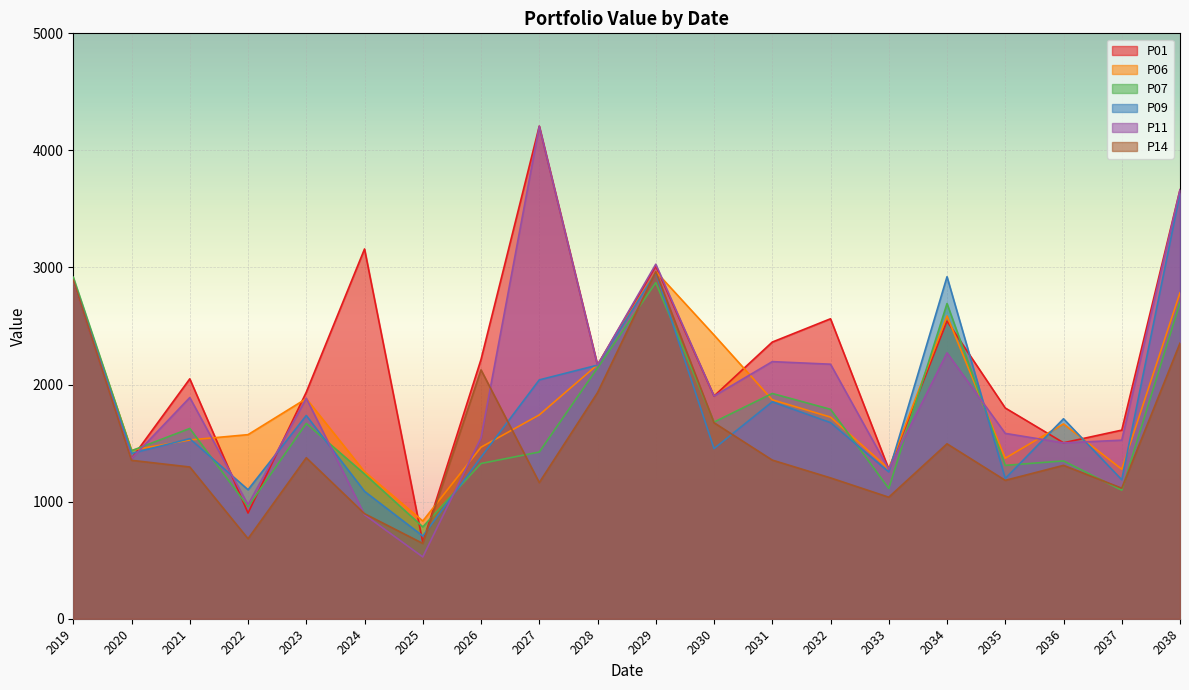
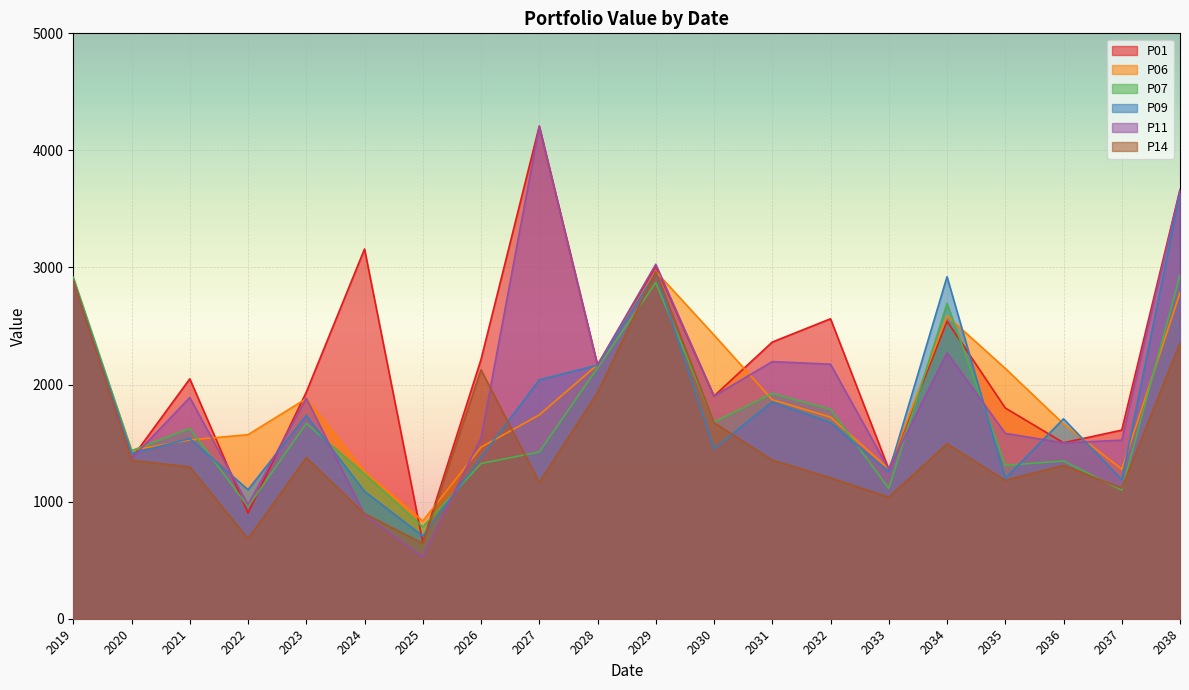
  {
    "P01": {
      "2021": 2050,
      "2022": 900,
      "2023": 1940,
      "2024": 3160,
      "2026": 2220,
      "2031": 2360,
      "2032": 2560,
      "2034": 2540,
      "2035": 1800,
      "2037": 1610
    },
    "P06": {
      "2022": 1570,
      "2025": 830,
      "2026": 1470,
      "2027": 1740,
      "2030": 2420,
      "2032": 1720,
      "2034": 2590,
-     "2035": 1370,
+     "2035": 2140,
      "2036": 1660,
      "2037": 1280,
      "2038": 2780
    },
    "P07": {
      "2019": 2920,
      "2021": 1630,
      "2023": 1670,
      "2025": 780,
      "2026": 1330,
      "2027": 1420,
      "2028": 2140,
      "2029": 2870,
      "2031": 1920,
      "2032": 1790,
      "2033": 1110,
      "2034": 2690,
      "2035": 1310,
      "2036": 1350,
-     "2038": 2700
+     "2038": 2930
    },
    "P09": {
      "2020": 1410,
      "2022": 1100,
      "2023": 1740,
      "2024": 1090,
      "2025": 710,
      "2026": 1380,
      "2027": 2040,
      "2030": 1450,
      "2032": 1680,
      "2033": 1250,
      "2034": 2920,
      "2036": 1710,
      "2037": 1190,
      "2038": 3630
    },
    "P11": {
      "2021": 1890,
      "2025": 530,
      "2026": 1550,
      "2031": 2200,
      "2032": 2170,
      "2034": 2270,
      "2035": 1580,
      "2037": 1530
    },
    "P14": {
      "2021": 1300,
      "2022": 680,
      "2023": 1380,
      "2026": 2130,
      "2027": 1160,
      "2028": 1930,
      "2031": 1360,
      "2032": 1200,
      "2033": 1040,
      "2034": 1490,
      "2036": 1310,
      "2038": 2350
    }
  }
